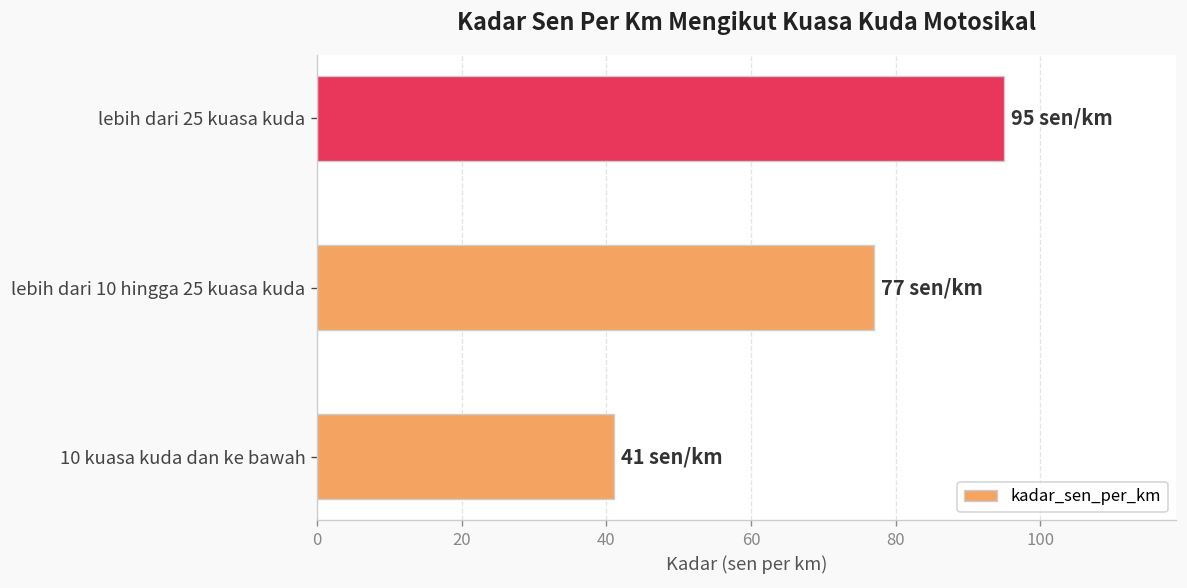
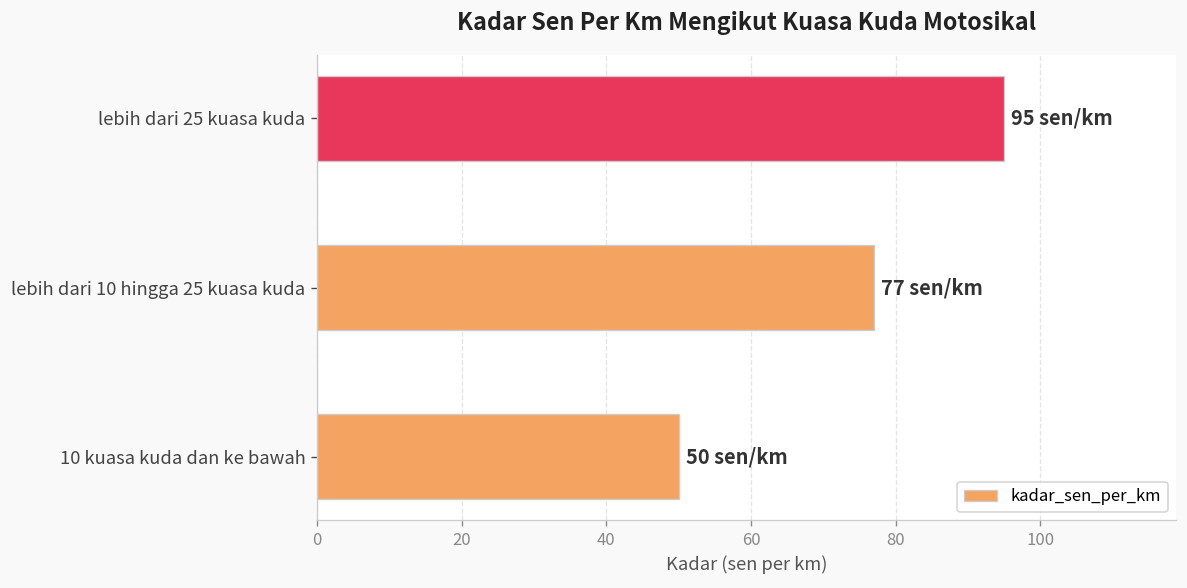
  {
    "lebih dari 25 kuasa kuda": 95,
    "lebih dari 10 hingga 25 kuasa kuda": 77,
-   "10 kuasa kuda dan ke bawah": 41
+   "10 kuasa kuda dan ke bawah": 50
  }
